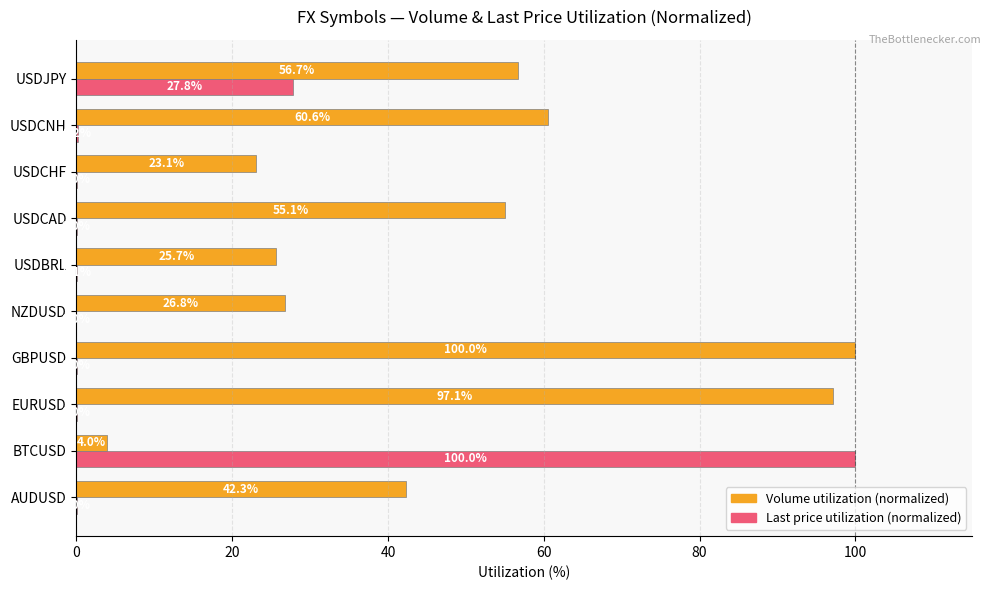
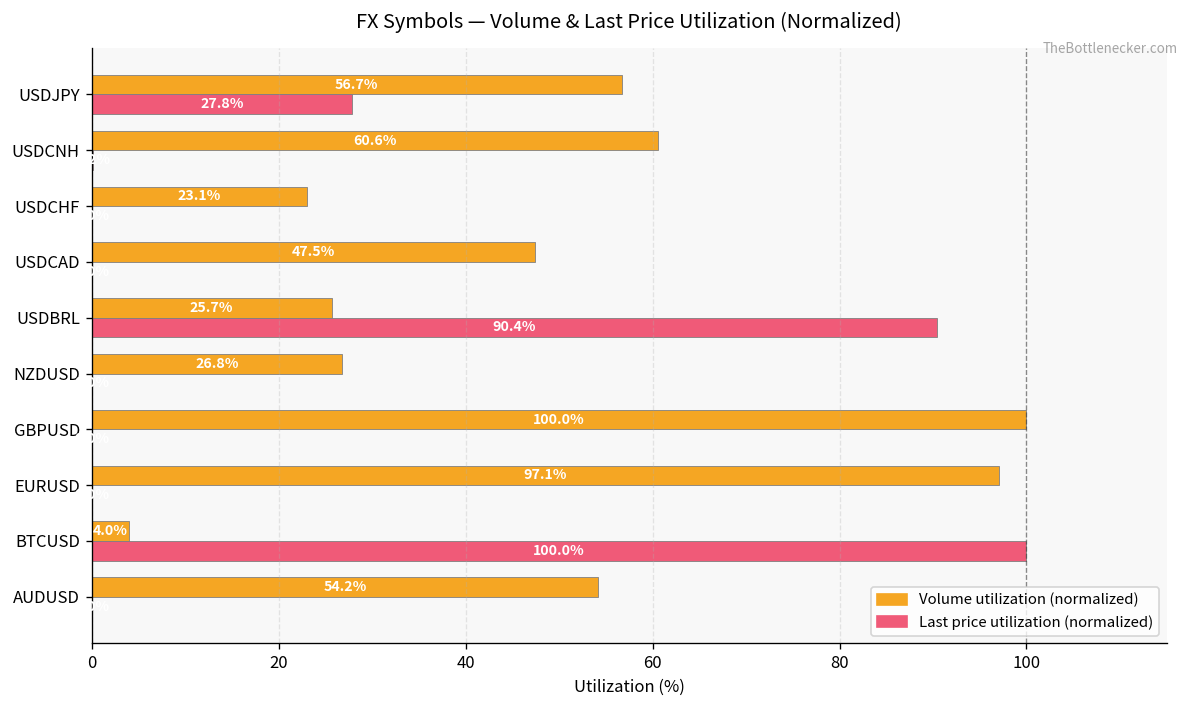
  {
    "Volume utilization (normalized)": {
      "USDJPY": "56.7%",
      "USDCNH": "60.6%",
      "USDCHF": "23.1%",
-     "USDCAD": "55.1%",
+     "USDCAD": "47.5%",
      "USDBRL": "25.7%",
      "NZDUSD": "26.8%",
      "GBPUSD": "100.0%",
      "EURUSD": "97.1%",
      "BTCUSD": "4.0%",
-     "AUDUSD": "42.3%"
+     "AUDUSD": "54.2%"
    },
    "Last price utilization (normalized)": {
-     "USDBRL": "0"
+     "USDBRL": "90"
    }
  }
